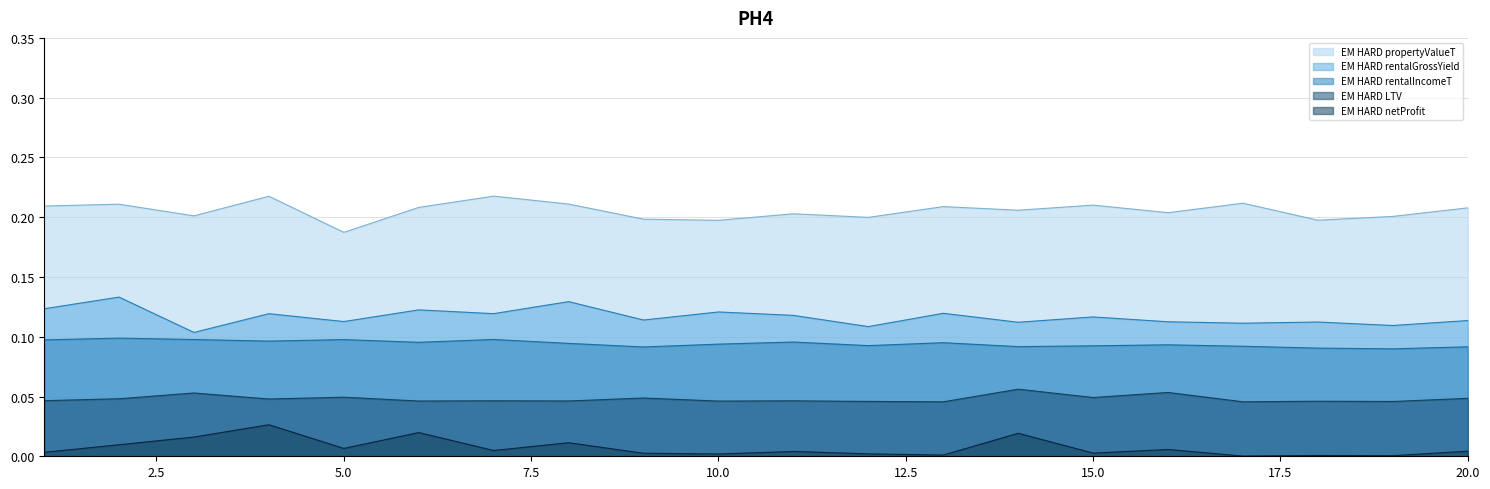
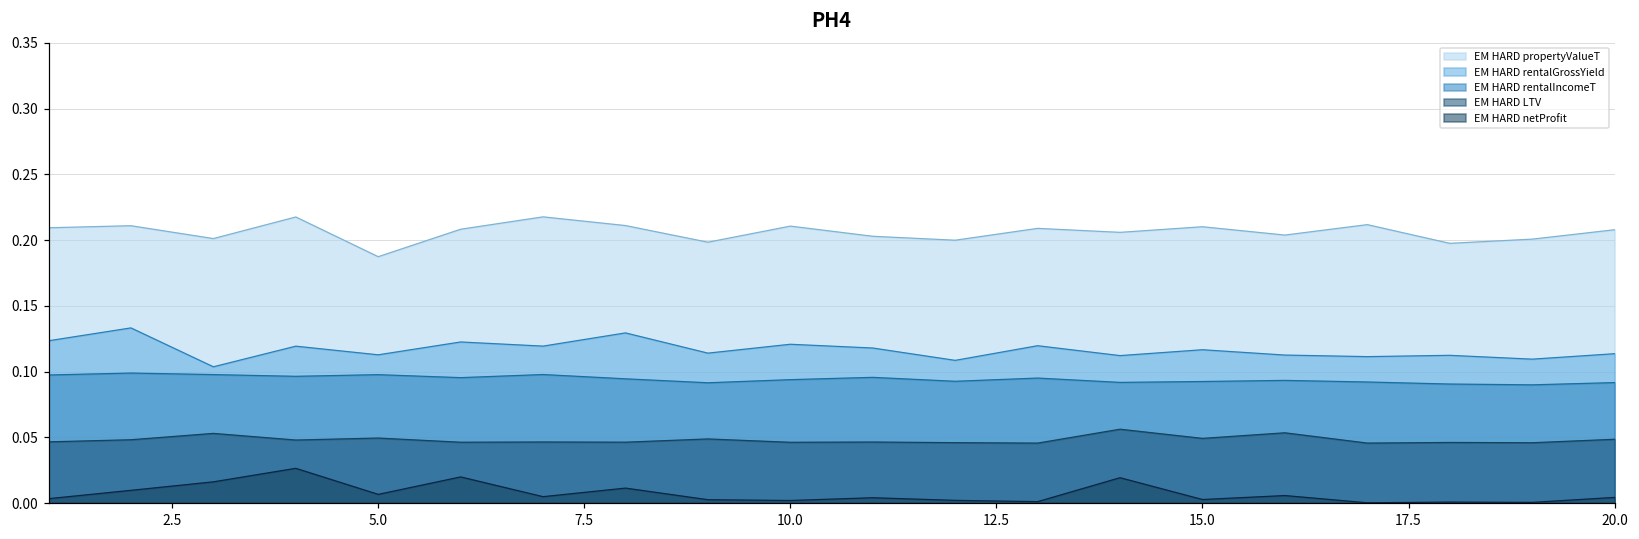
  {
    "EM HARD propertyValueT": {
      "5.0": 0.187,
-     "10.0": 0.197,
+     "10.0": 0.211,
      "15.0": 0.210,
      "20.0": 0.208
    }
  }
